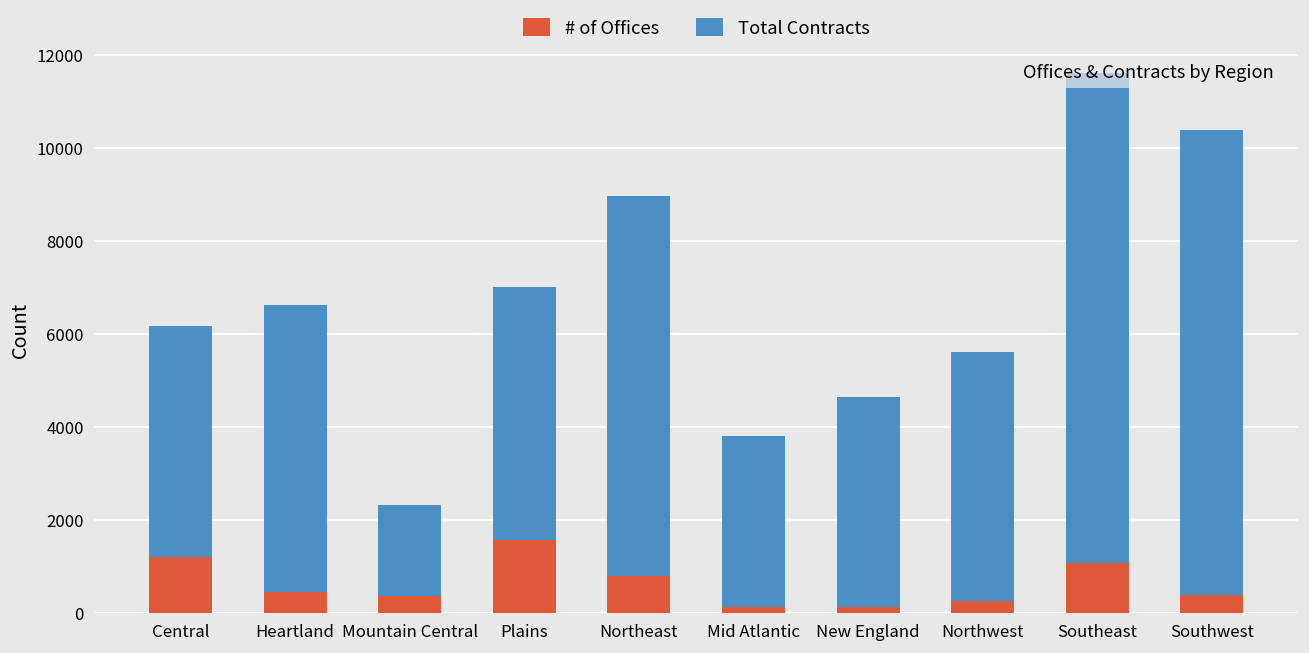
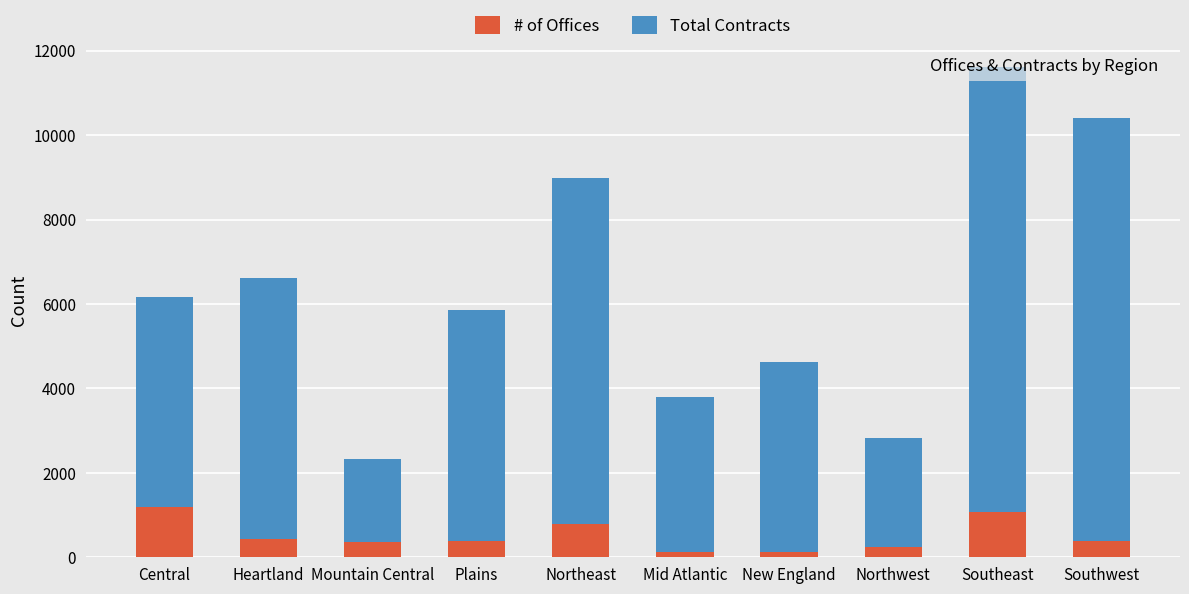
  {
    "# of Offices": {
      "Central": 1200,
      "Heartland": 400,
      "Mountain Central": 400,
-     "Plains": 1600,
+     "Plains": 400,
      "Northeast": 800,
      "Mid Atlantic": 100,
      "New England": 100,
      "Northwest": 300,
      "Southeast": 1100,
      "Southwest": 400
    },
    "Total Contracts": {
      "Central": 5000,
      "Heartland": 6200,
      "Mountain Central": 2000,
      "Plains": 5500,
      "Northeast": 8200,
      "Mid Atlantic": 3700,
      "New England": 4500,
-     "Northwest": 5400,
+     "Northwest": 2600,
      "Southwest": 10000
    }
  }
